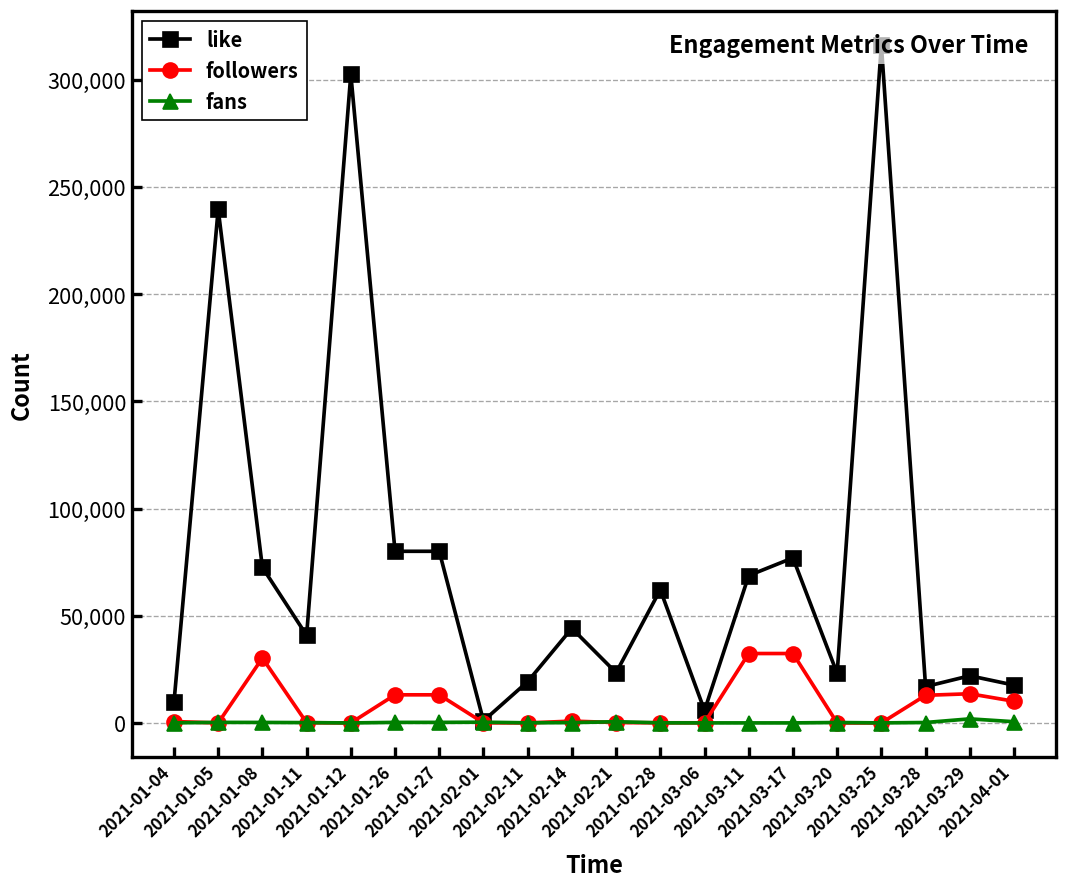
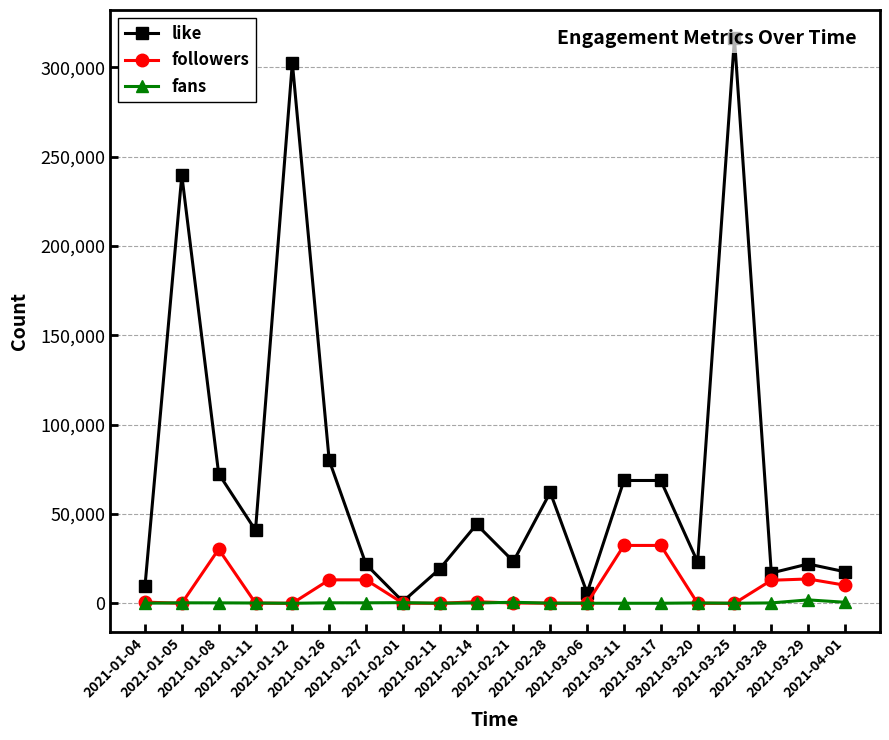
  {
    "like": {
      "2021-01-04": "10,000",
      "2021-01-05": "240,000",
      "2021-01-08": "73,000",
      "2021-01-11": "41,000",
      "2021-01-12": "303,000",
      "2021-01-26": "80,000",
-     "2021-01-27": "80,000",
+     "2021-01-27": "22,000",
      "2021-02-11": "19,000",
      "2021-02-14": "44,000",
      "2021-02-21": "23,000",
      "2021-02-28": "62,000",
      "2021-03-06": "6,000",
      "2021-03-11": "69,000",
-     "2021-03-17": "77,000",
+     "2021-03-17": "69,000",
      "2021-03-20": "23,000",
      "2021-03-28": "17,000",
      "2021-03-29": "22,000",
      "2021-04-01": "18,000"
    },
    "followers": {
      "2021-01-08": "30,000",
      "2021-01-26": "13,000",
      "2021-01-27": "13,000",
      "2021-03-11": "32,000",
      "2021-03-17": "32,000",
      "2021-03-28": "13,000",
      "2021-03-29": "14,000",
      "2021-04-01": "10,000"
    },
    "fans": {
      "2021-01-08": "0",
      "2021-01-26": "0",
      "2021-01-27": "0",
      "2021-03-11": "0",
      "2021-03-17": "0",
      "2021-03-28": "0",
      "2021-03-29": "2,000",
      "2021-04-01": "1,000"
    }
  }
